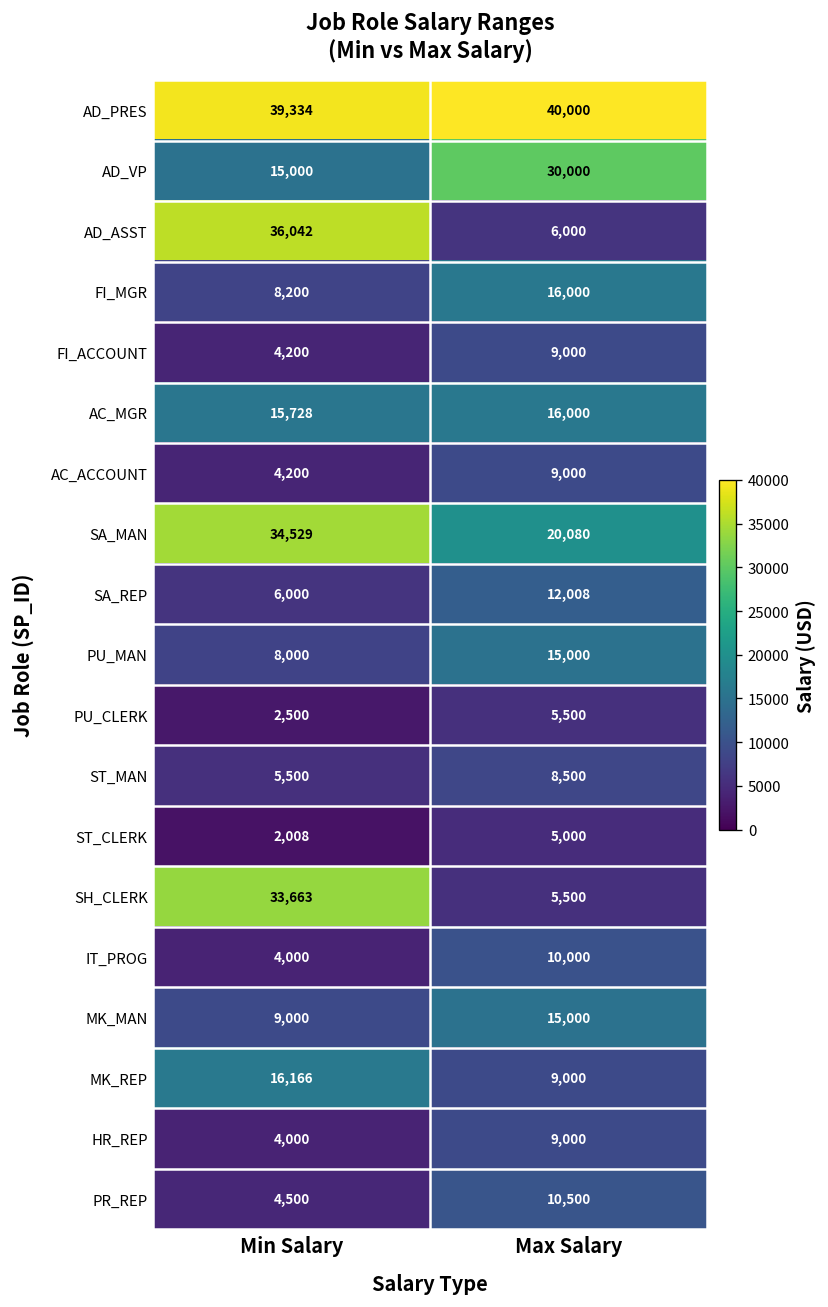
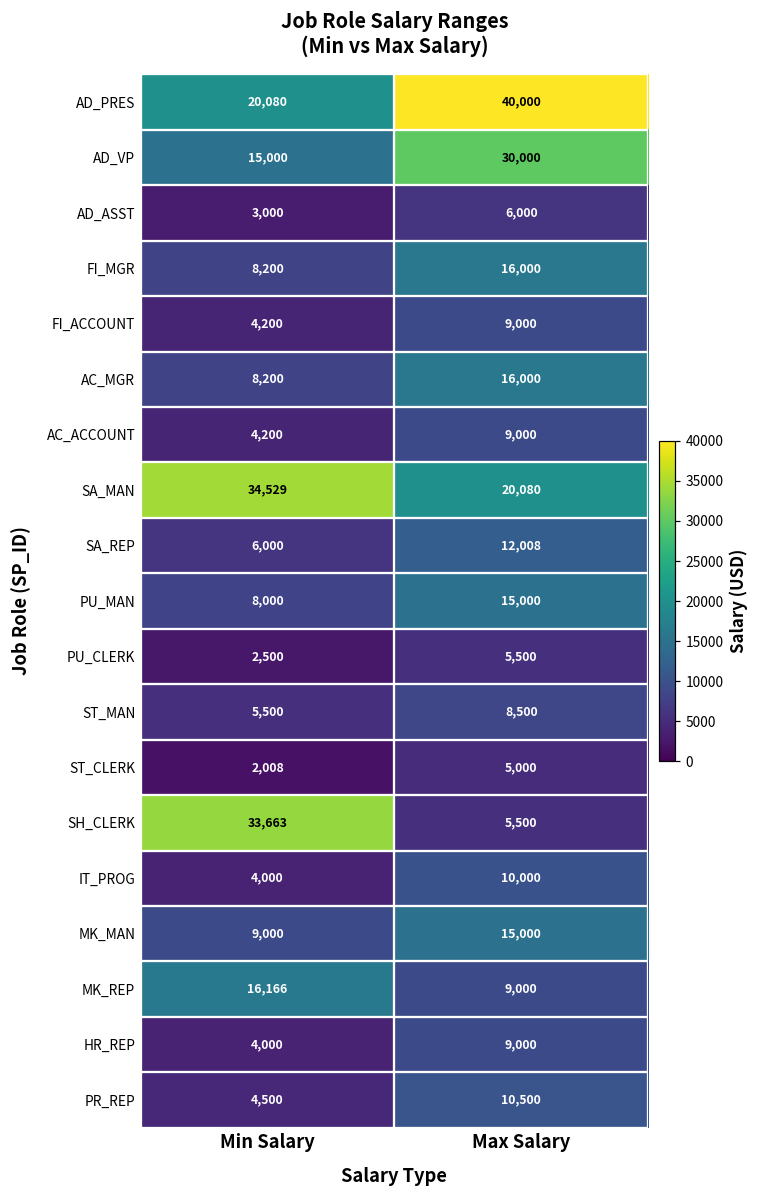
  {
    "AD_PRES": {
-     "Min Salary": "39,334",
+     "Min Salary": "20,080",
      "Max Salary": "40,000"
    },
    "AD_VP": {
      "Min Salary": "15,000",
      "Max Salary": "30,000"
    },
    "AD_ASST": {
-     "Min Salary": "36,042",
+     "Min Salary": "3,000",
      "Max Salary": "6,000"
    },
    "FI_MGR": {
      "Min Salary": "8,200",
      "Max Salary": "16,000"
    },
    "FI_ACCOUNT": {
      "Min Salary": "4,200",
      "Max Salary": "9,000"
    },
    "AC_MGR": {
-     "Min Salary": "15,728",
+     "Min Salary": "8,200",
      "Max Salary": "16,000"
    },
    "AC_ACCOUNT": {
      "Min Salary": "4,200",
      "Max Salary": "9,000"
    },
    "SA_MAN": {
      "Min Salary": "34,529",
      "Max Salary": "20,080"
    },
    "SA_REP": {
      "Min Salary": "6,000",
      "Max Salary": "12,008"
    },
    "PU_MAN": {
      "Min Salary": "8,000",
      "Max Salary": "15,000"
    },
    "PU_CLERK": {
      "Min Salary": "2,500",
      "Max Salary": "5,500"
    },
    "ST_MAN": {
      "Min Salary": "5,500",
      "Max Salary": "8,500"
    },
    "ST_CLERK": {
      "Min Salary": "2,008",
      "Max Salary": "5,000"
    },
    "SH_CLERK": {
      "Min Salary": "33,663",
      "Max Salary": "5,500"
    },
    "IT_PROG": {
      "Min Salary": "4,000",
      "Max Salary": "10,000"
    },
    "MK_MAN": {
      "Min Salary": "9,000",
      "Max Salary": "15,000"
    },
    "MK_REP": {
      "Min Salary": "16,166",
      "Max Salary": "9,000"
    },
    "HR_REP": {
      "Min Salary": "4,000",
      "Max Salary": "9,000"
    },
    "PR_REP": {
      "Min Salary": "4,500",
      "Max Salary": "10,500"
    }
  }
